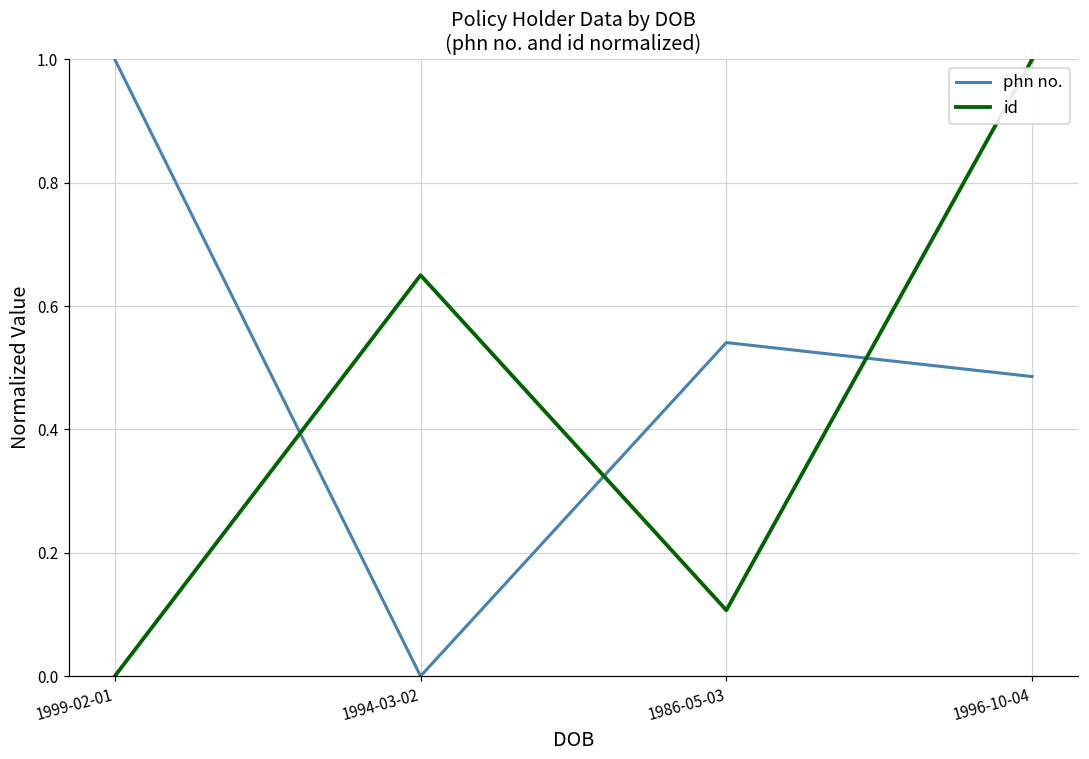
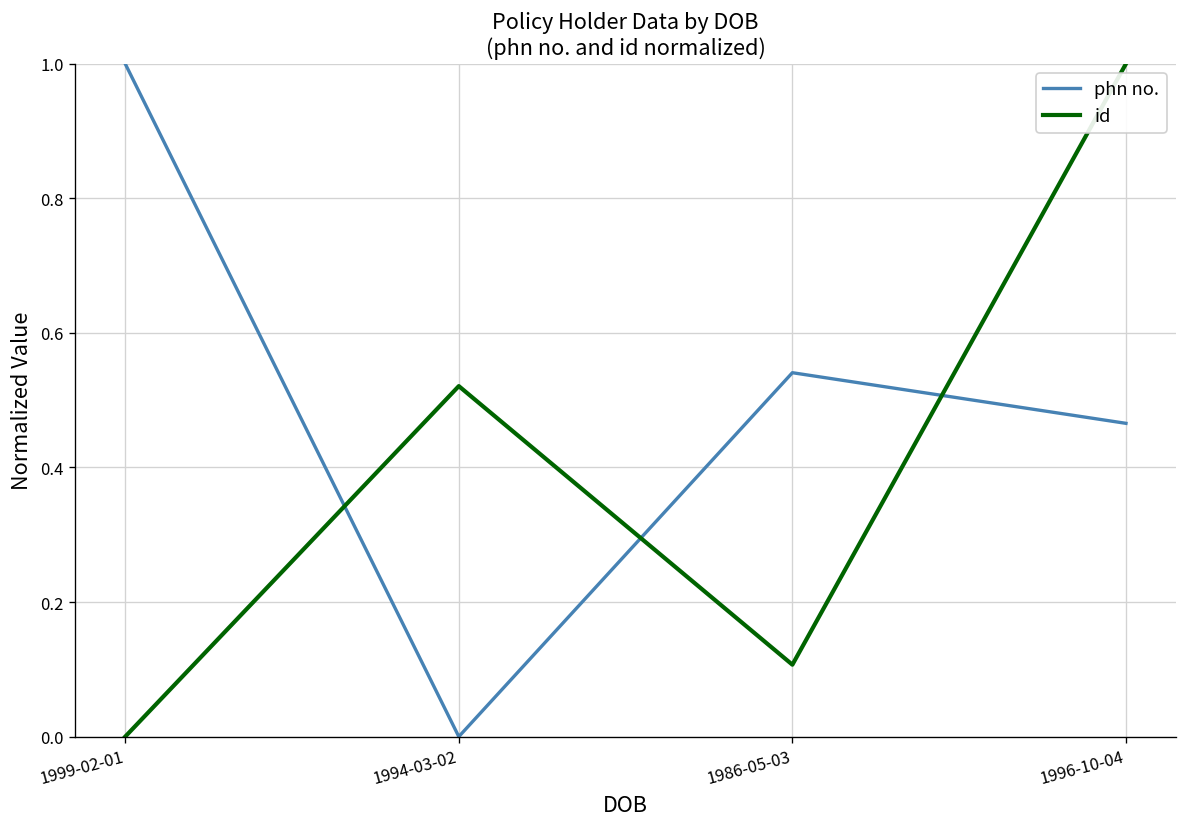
  {
    "phn no.": {
      "1999-02-01": 1.00,
      "1994-03-02": 0.00,
      "1986-05-03": 0.54,
-     "1996-10-04": 0.49
+     "1996-10-04": 0.47
    },
    "id": {
      "1999-02-01": 0.00,
-     "1994-03-02": 0.65,
+     "1994-03-02": 0.52,
      "1986-05-03": 0.11,
      "1996-10-04": 1.00
    }
  }
